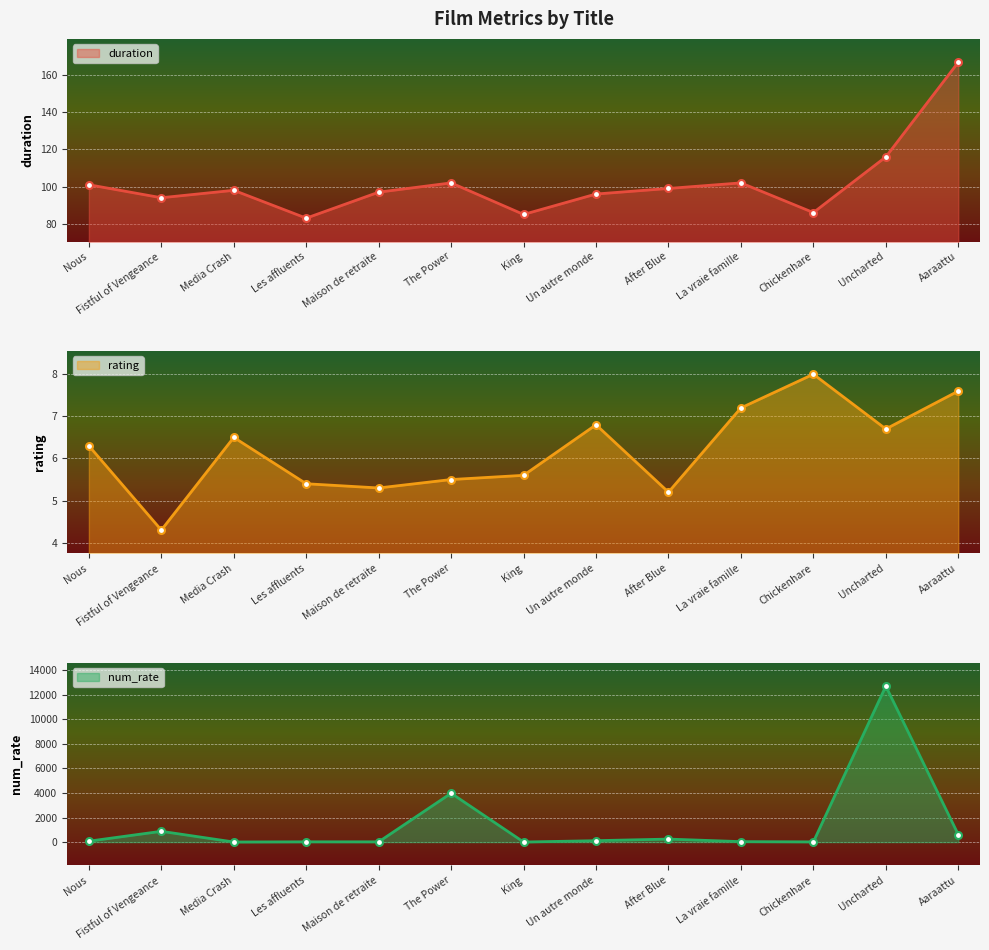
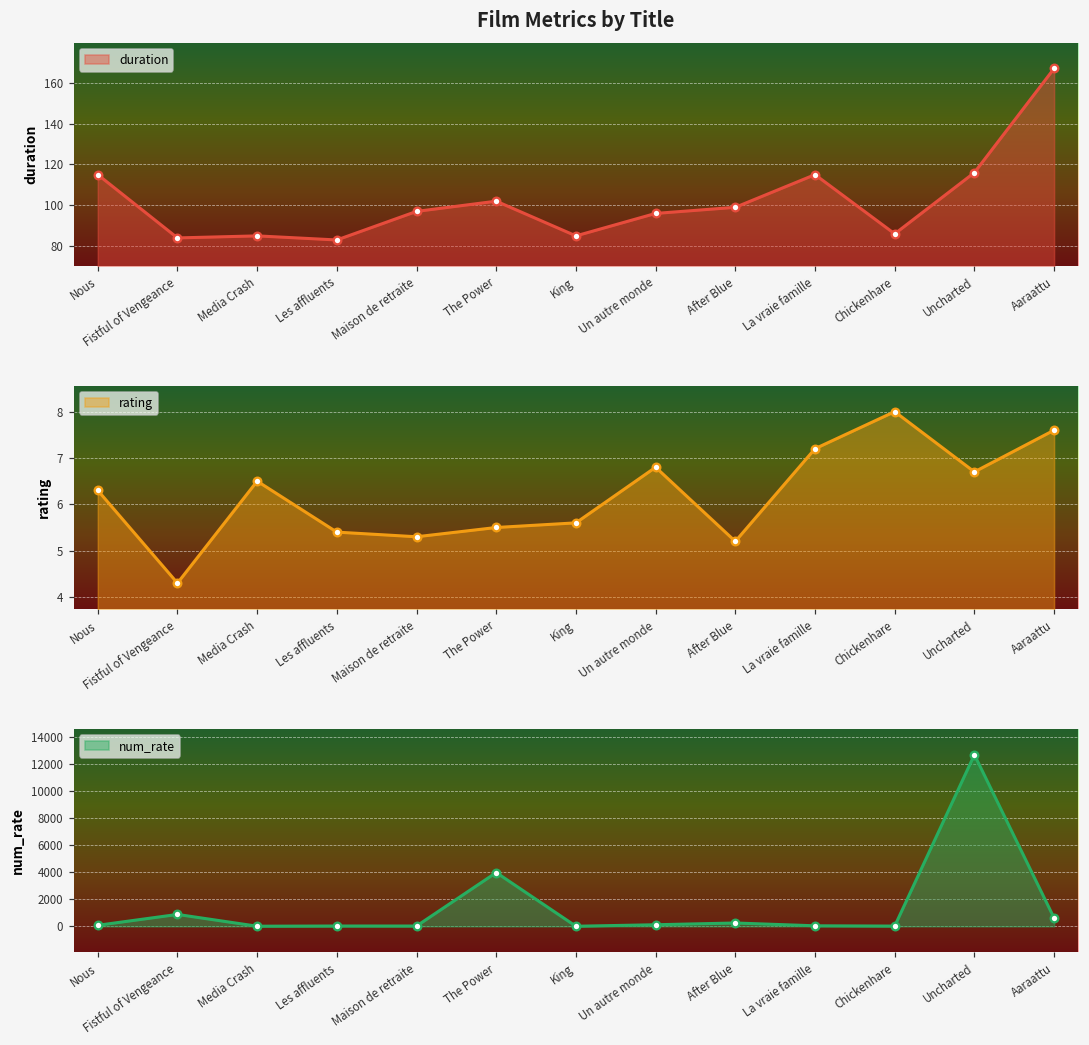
  {
    "Film Metrics by Title": {
-     "Nous": 101,
-     "Fistful of Vengeance": 94,
-     "Media Crash": 98,
+     "Nous": 115,
+     "Fistful of Vengeance": 84,
+     "Media Crash": 85,
      "Les affluents": 83,
      "Maison de retraite": 97,
      "The Power": 102,
      "King": 85,
      "Un autre monde": 96,
      "After Blue": 99,
-     "La vraie famille": 102,
+     "La vraie famille": 115,
      "Chickenhare": 86,
      "Uncharted": 116,
      "Aaraattu": 167
    }
  }
